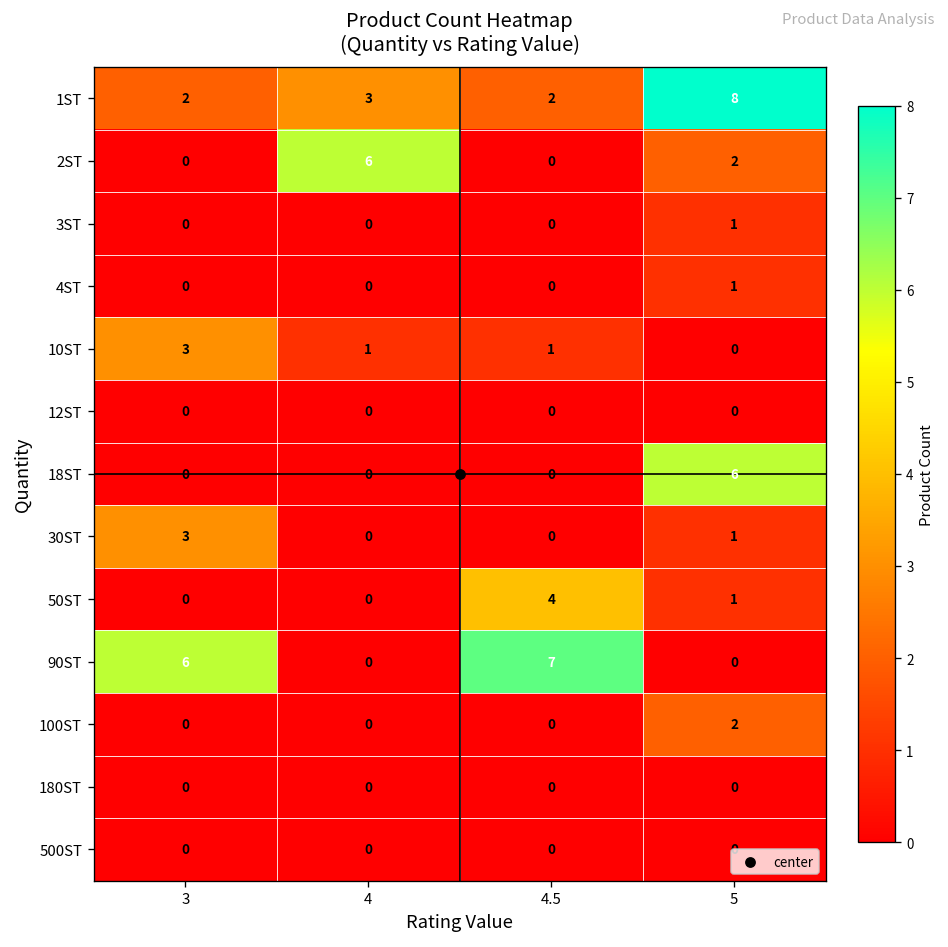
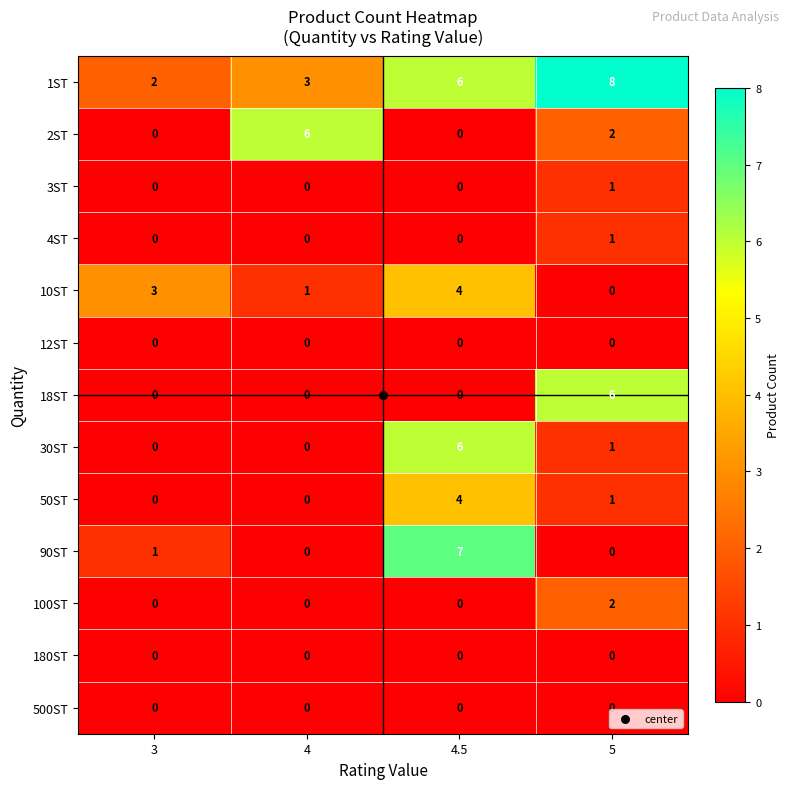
  {
    "1ST": {
      "3": 2,
      "4": 3,
-     "4.5": 2,
+     "4.5": 6,
      "5": 8
    },
    "2ST": {
      "3": 0,
      "4": 6,
      "4.5": 0,
      "5": 2
    },
    "3ST": {
      "3": 0,
      "4": 0,
      "4.5": 0,
      "5": 1
    },
    "4ST": {
      "3": 0,
      "4": 0,
      "4.5": 0,
      "5": 1
    },
    "10ST": {
      "3": 3,
      "4": 1,
-     "4.5": 1,
+     "4.5": 4,
      "5": 0
    },
    "12ST": {
      "3": 0,
      "4": 0,
      "4.5": 0,
      "5": 0
    },
    "18ST": {
      "3": 0,
      "4": 0,
      "4.5": 0,
      "5": 6
    },
    "30ST": {
-     "3": 3,
+     "3": 0,
      "4": 0,
-     "4.5": 0,
+     "4.5": 6,
      "5": 1
    },
    "50ST": {
      "3": 0,
      "4": 0,
      "4.5": 4,
      "5": 1
    },
    "90ST": {
-     "3": 6,
+     "3": 1,
      "4": 0,
      "4.5": 7,
      "5": 0
    },
    "100ST": {
      "3": 0,
      "4": 0,
      "4.5": 0,
      "5": 2
    },
    "180ST": {
      "3": 0,
      "4": 0,
      "4.5": 0,
      "5": 0
    },
    "500ST": {
      "3": 0,
      "4": 0,
      "4.5": 0
    }
  }
